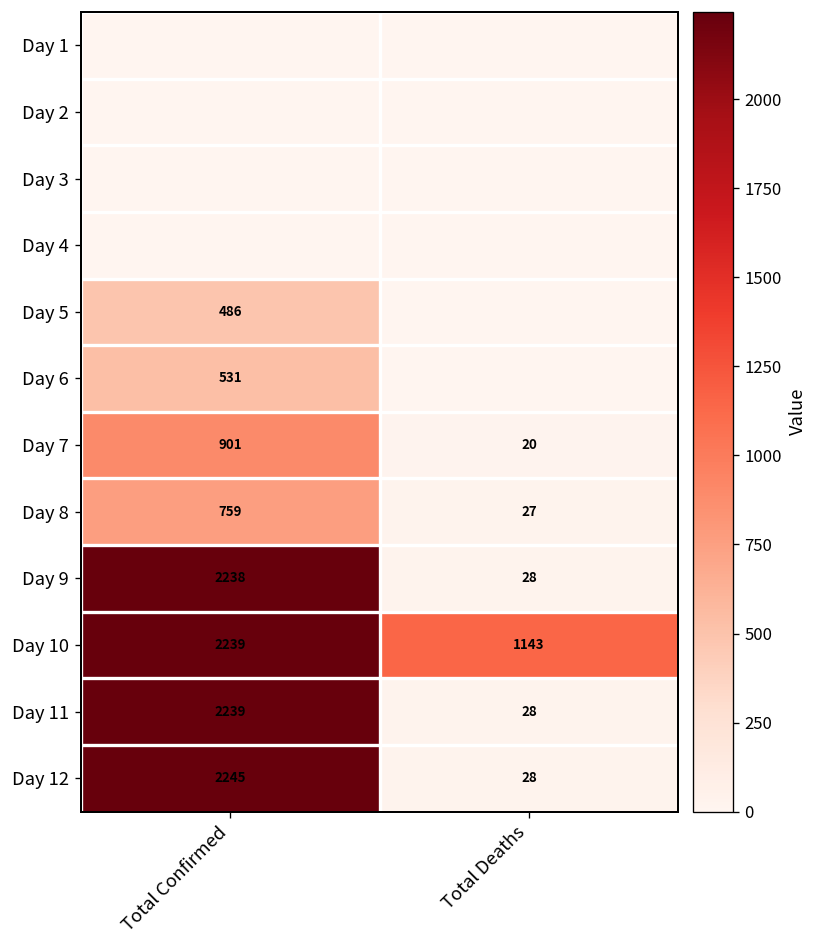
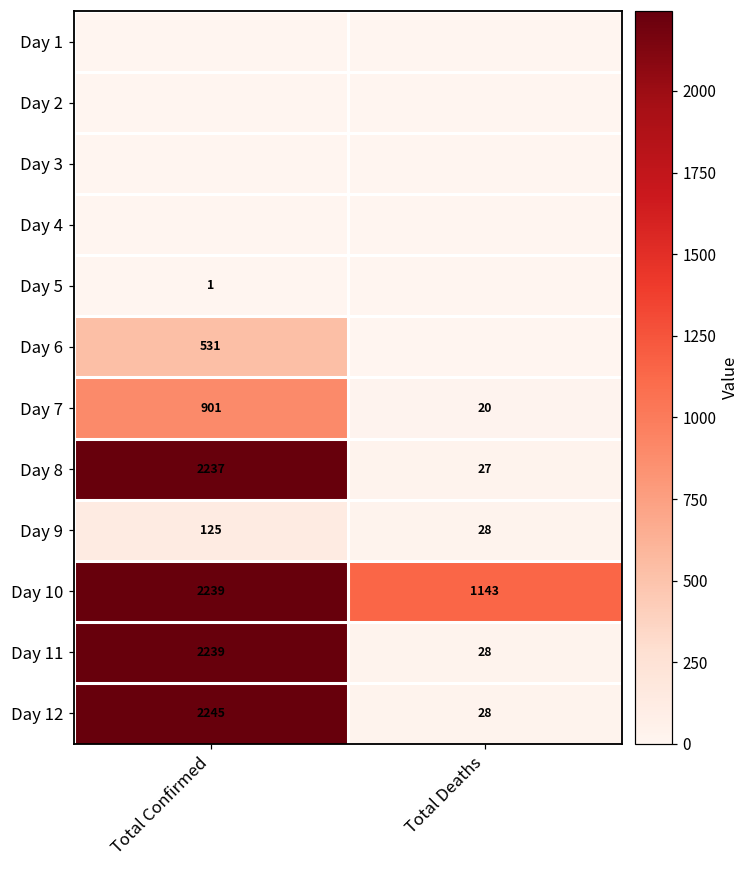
  {
    "Day 5": {
-     "Total Confirmed": 486
+     "Total Confirmed": 1
    },
    "Day 6": {
      "Total Confirmed": 531
    },
    "Day 7": {
      "Total Confirmed": 901,
      "Total Deaths": 20
    },
    "Day 8": {
-     "Total Confirmed": 759,
+     "Total Confirmed": 2237,
      "Total Deaths": 27
    },
    "Day 9": {
-     "Total Confirmed": 2238,
+     "Total Confirmed": 125,
      "Total Deaths": 28
    },
    "Day 10": {
      "Total Confirmed": 2239,
      "Total Deaths": 1143
    },
    "Day 11": {
      "Total Confirmed": 2239,
      "Total Deaths": 28
    },
    "Day 12": {
      "Total Confirmed": 2245,
      "Total Deaths": 28
    }
  }
